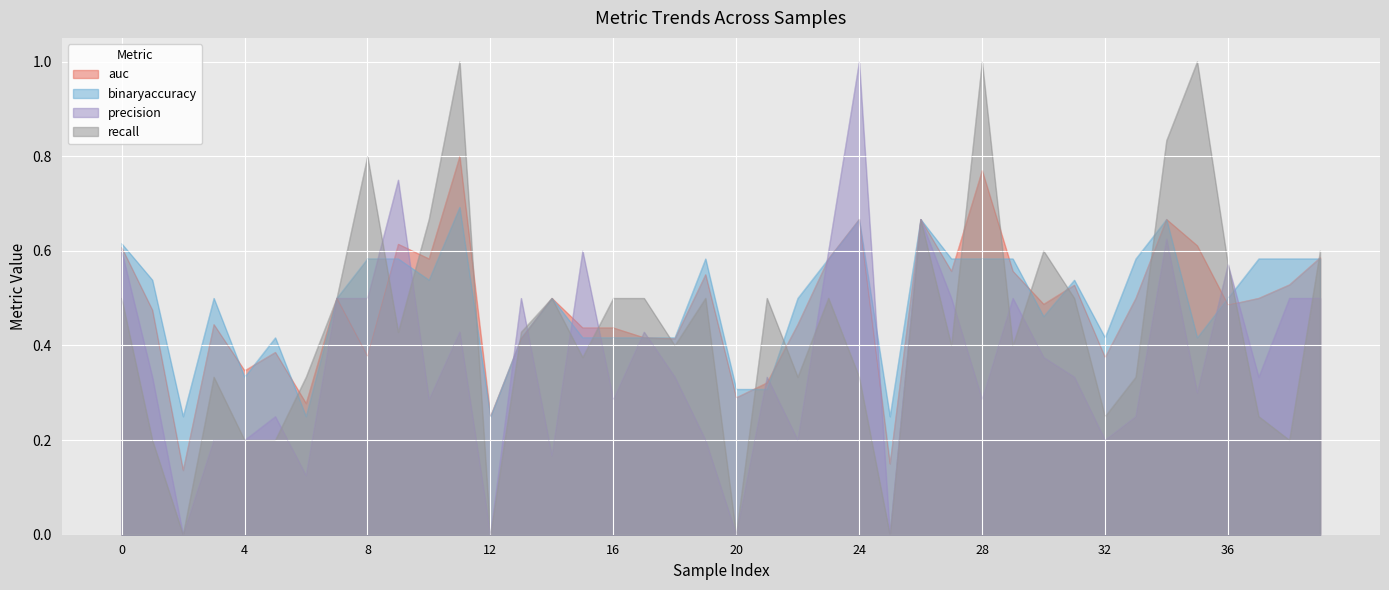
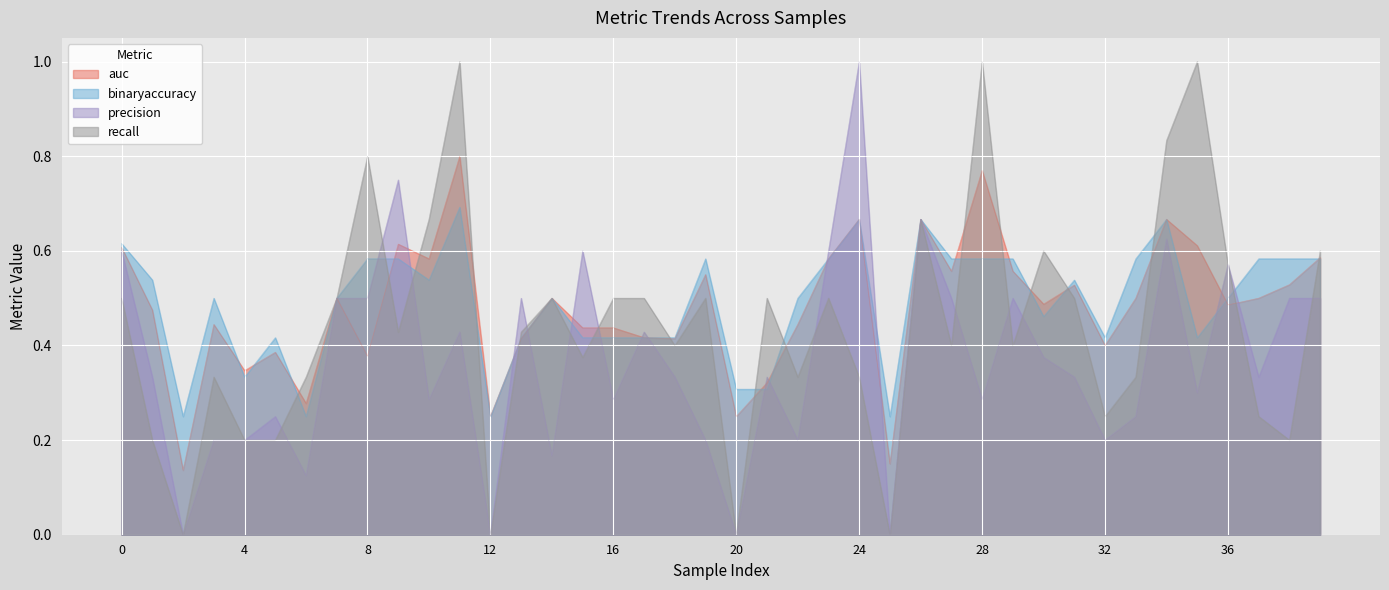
  {
    "auc": {
      "0": 0.61,
      "4": 0.35,
      "8": 0.38,
      "16": 0.44,
-     "20": 0.29,
+     "20": 0.25,
      "28": 0.77,
-     "32": 0.38,
+     "32": 0.40,
      "36": 0.49
    }
  }
